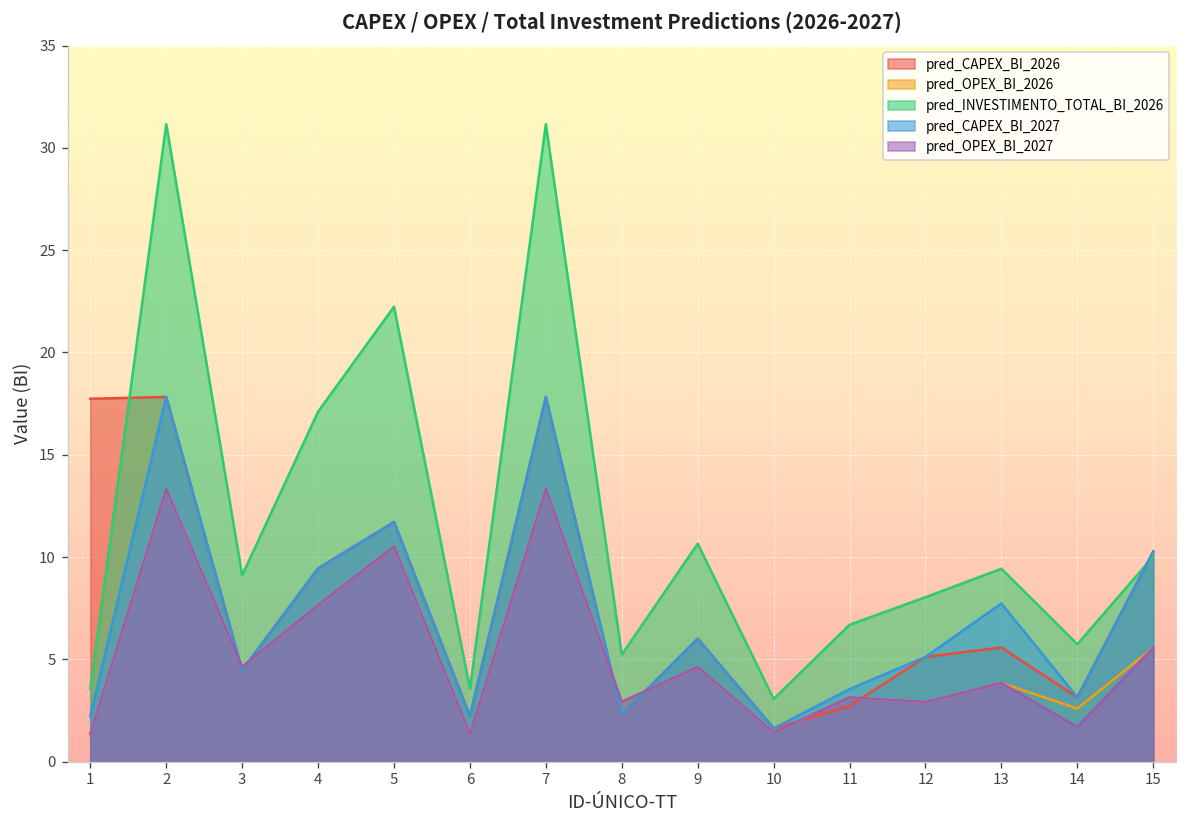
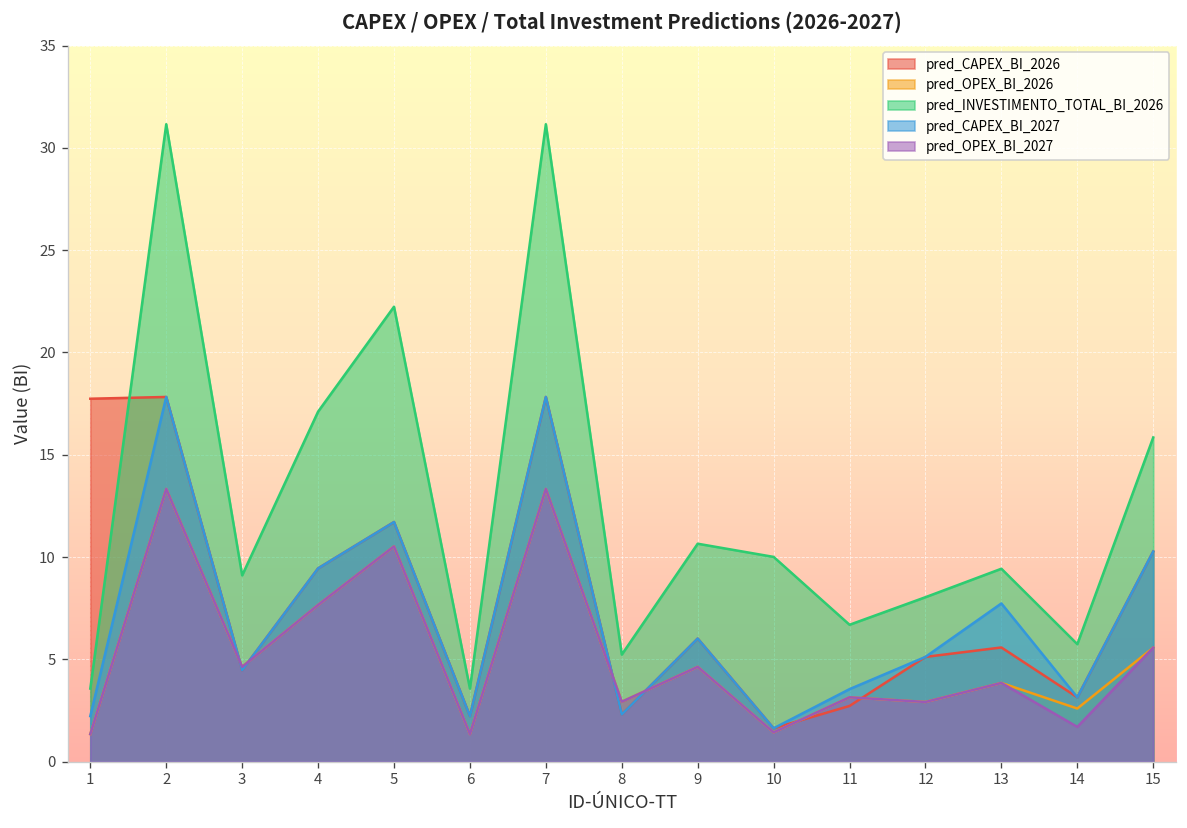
  {
    "pred_CAPEX_BI_2026": {
      "1": 17.7,
      "11": 2.7,
      "13": 5.6
    },
    "pred_OPEX_BI_2026": {
      "14": 2.6
    },
    "pred_INVESTIMENTO_TOTAL_BI_2026": {
      "1": 3.6,
      "2": 31.2,
      "3": 9.1,
      "4": 17.1,
      "5": 22.2,
      "6": 3.6,
      "7": 31.2,
      "8": 5.2,
      "9": 10.7,
-     "10": 3.1,
+     "10": 10.0,
      "11": 6.7,
      "12": 8.0,
      "13": 9.4,
      "14": 5.7,
-     "15": 10.0
+     "15": 15.8
    },
    "pred_CAPEX_BI_2027": {
      "1": 2.2,
      "11": 3.5,
      "13": 7.7
    },
    "pred_OPEX_BI_2027": {
      "14": 1.7
    }
  }
